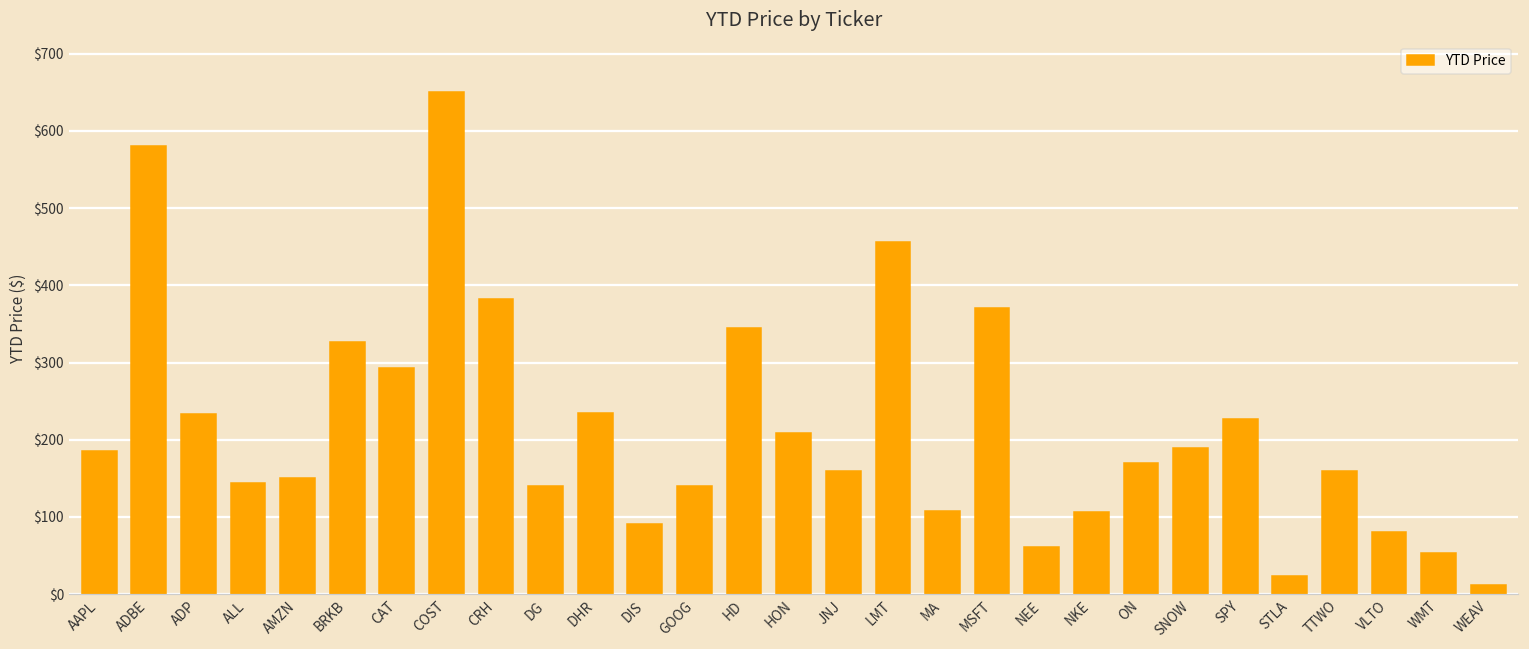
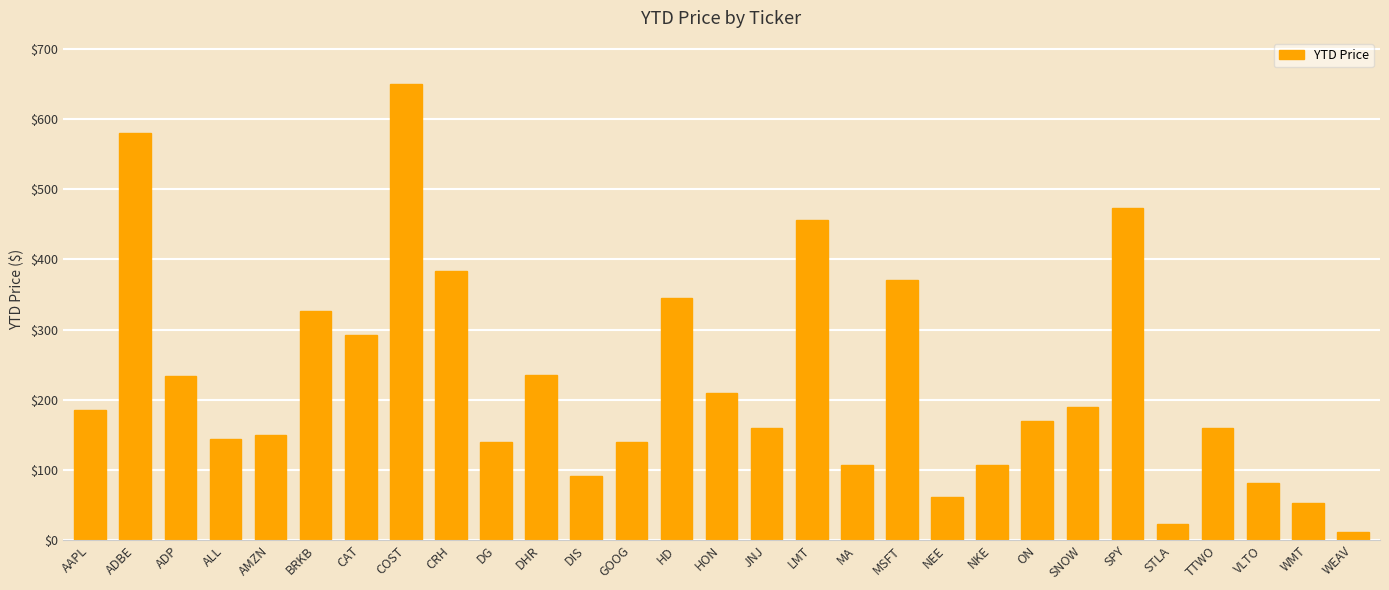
  {
    "AAPL": "$190",
    "ADBE": "$580",
    "ADP": "$230",
    "ALL": "$140",
    "AMZN": "$150",
    "BRKB": "$330",
    "CAT": "$290",
    "COST": "$650",
    "CRH": "$380",
    "DG": "$140",
    "DHR": "$230",
    "DIS": "$90",
    "GOOG": "$140",
    "HD": "$350",
    "HON": "$210",
    "JNJ": "$160",
    "LMT": "$460",
    "MA": "$110",
    "MSFT": "$370",
    "NEE": "$60",
    "NKE": "$110",
    "ON": "$170",
    "SNOW": "$190",
-   "SPY": "$230",
+   "SPY": "$470",
    "STLA": "$20",
    "TTWO": "$160",
    "VLTO": "$80",
    "WMT": "$50",
    "WEAV": "$10"
  }
